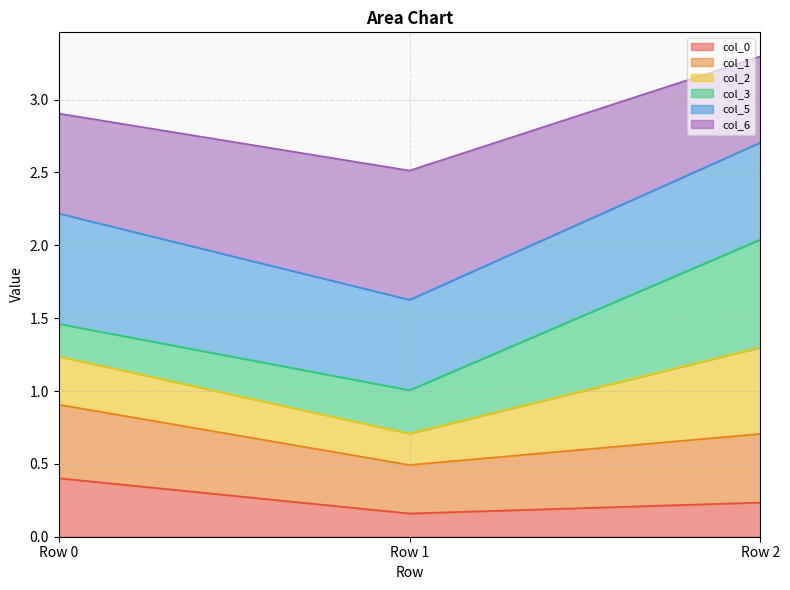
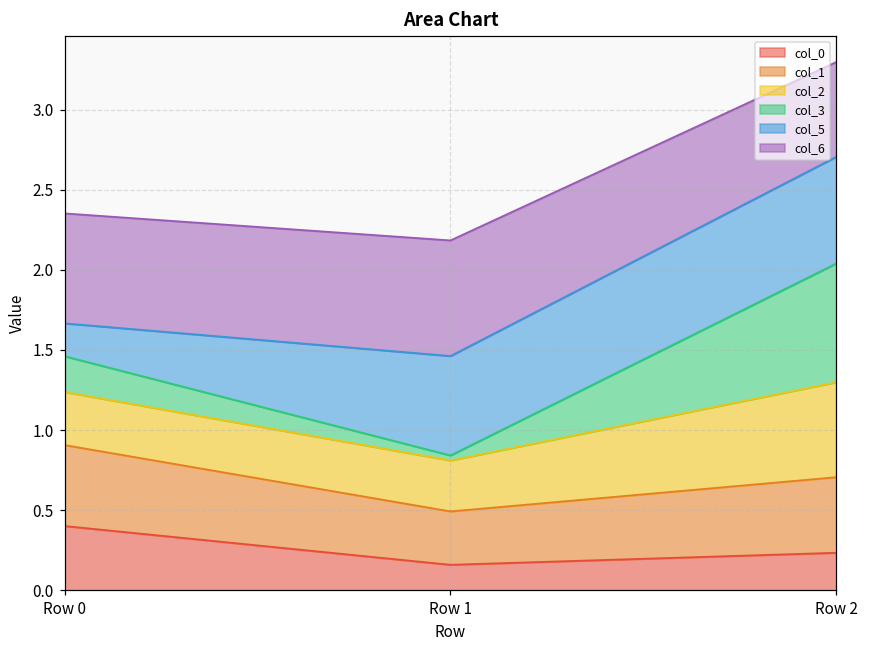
  {
    "col_2": {
      "Row 0": 0.33,
-     "Row 1": 0.22,
+     "Row 1": 0.32,
      "Row 2": 0.59
    },
    "col_3": {
      "Row 0": 0.22,
-     "Row 1": 0.30,
+     "Row 1": 0.03,
      "Row 2": 0.74
    },
    "col_5": {
-     "Row 0": 0.76,
+     "Row 0": 0.20,
      "Row 1": 0.62,
      "Row 2": 0.67
    },
    "col_6": {
      "Row 0": 0.69,
-     "Row 1": 0.89,
+     "Row 1": 0.72,
      "Row 2": 0.59
    }
  }
